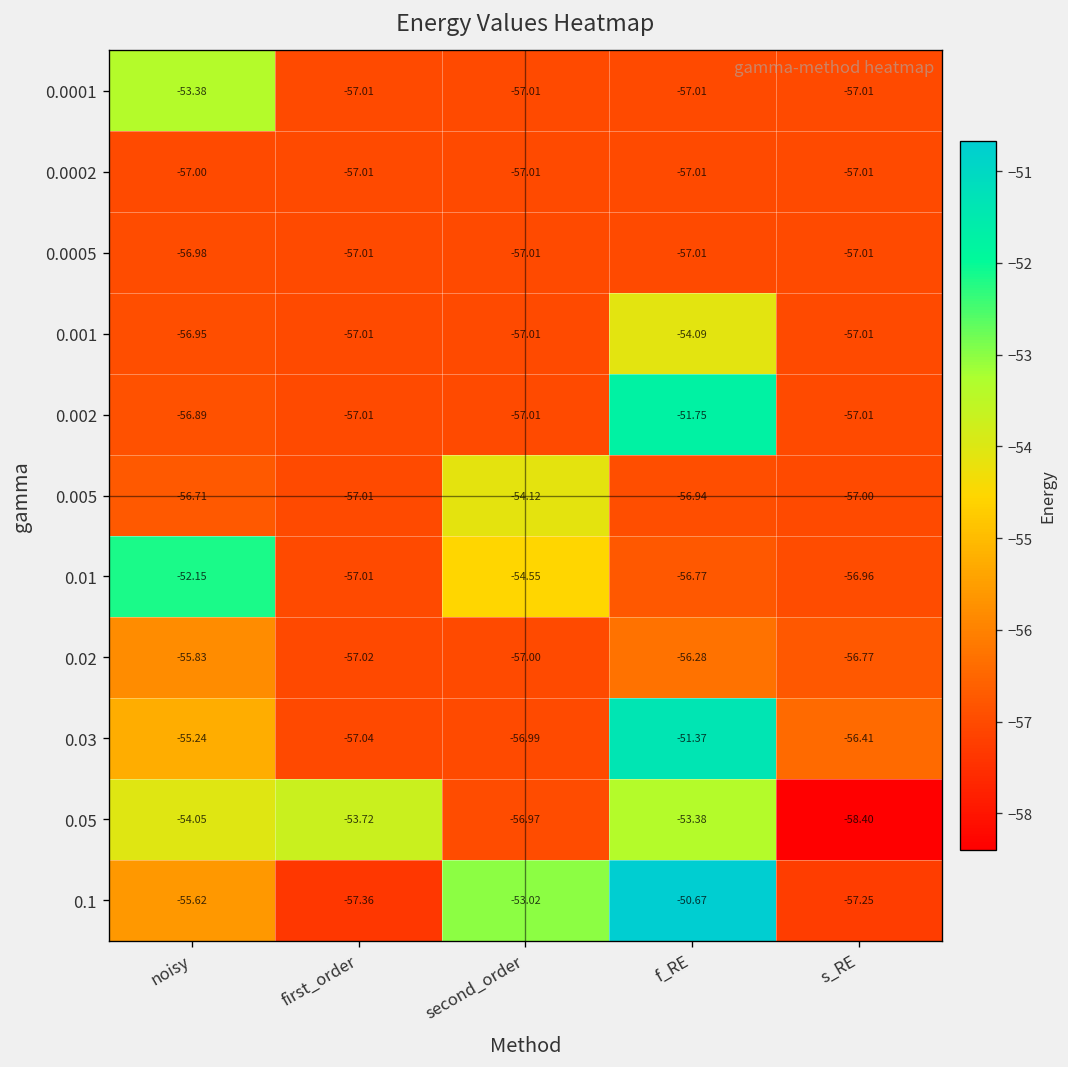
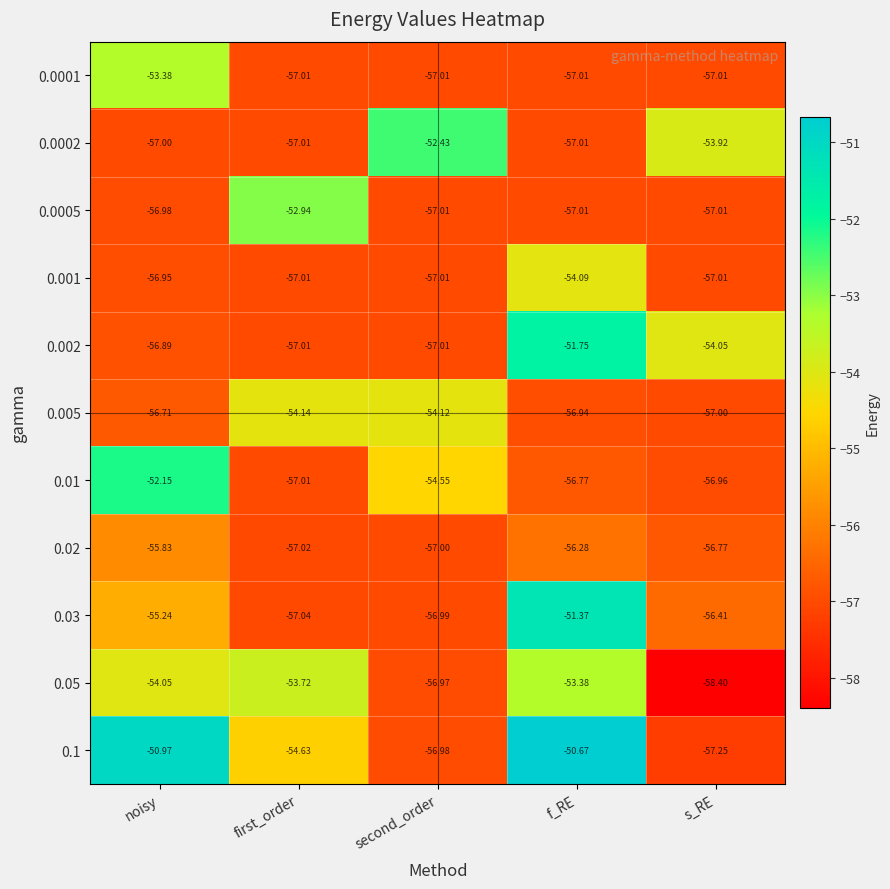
  {
    "0.0001": {
      "noisy": -53.38,
      "first_order": -57.01,
      "second_order": -57.01,
      "f_RE": -57.01
    },
    "0.0002": {
      "noisy": -57.00,
      "first_order": -57.01,
-     "second_order": -57.01,
+     "second_order": -52.43,
      "f_RE": -57.01,
-     "s_RE": -57.01
+     "s_RE": -53.92
    },
    "0.0005": {
      "noisy": -56.98,
-     "first_order": -57.01,
+     "first_order": -52.94,
      "second_order": -57.01,
      "f_RE": -57.01,
      "s_RE": -57.01
    },
    "0.001": {
      "noisy": -56.95,
      "first_order": -57.01,
      "second_order": -57.01,
      "f_RE": -54.09,
      "s_RE": -57.01
    },
    "0.002": {
      "noisy": -56.89,
      "first_order": -57.01,
      "second_order": -57.01,
      "f_RE": -51.75,
-     "s_RE": -57.01
+     "s_RE": -54.05
    },
    "0.005": {
      "noisy": -56.71,
-     "first_order": -57.01,
+     "first_order": -54.14,
      "second_order": -54.12,
      "f_RE": -56.94,
      "s_RE": -57.00
    },
    "0.01": {
      "noisy": -52.15,
      "first_order": -57.01,
      "second_order": -54.55,
      "f_RE": -56.77,
      "s_RE": -56.96
    },
    "0.02": {
      "noisy": -55.83,
      "first_order": -57.02,
      "second_order": -57.00,
      "f_RE": -56.28,
      "s_RE": -56.77
    },
    "0.03": {
      "noisy": -55.24,
      "first_order": -57.04,
      "second_order": -56.99,
      "f_RE": -51.37,
      "s_RE": -56.41
    },
    "0.05": {
      "noisy": -54.05,
      "first_order": -53.72,
      "second_order": -56.97,
      "f_RE": -53.38,
      "s_RE": -58.40
    },
    "0.1": {
-     "noisy": -55.62,
-     "first_order": -57.36,
-     "second_order": -53.02,
+     "noisy": -50.97,
+     "first_order": -54.63,
+     "second_order": -56.98,
      "f_RE": -50.67,
      "s_RE": -57.25
    }
  }
